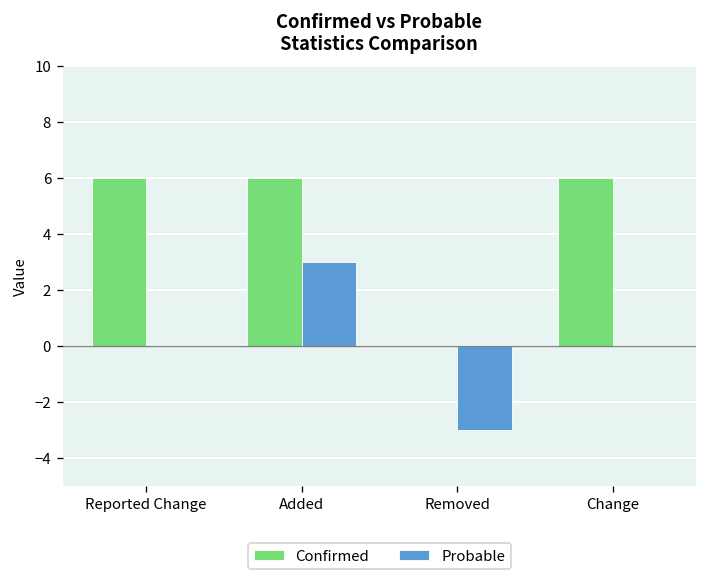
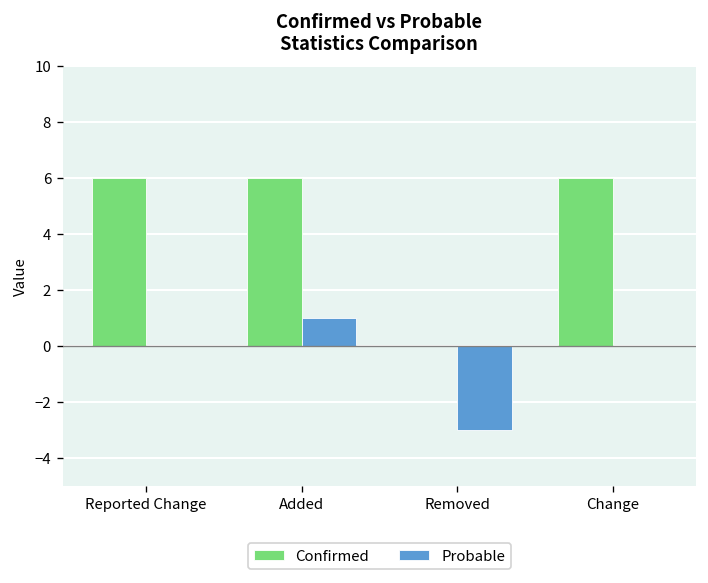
  {
    "Confirmed": {
      "Reported Change": 6,
      "Added": 6,
      "Removed": 0,
      "Change": 6
    },
    "Probable": {
      "Reported Change": 0,
-     "Added": 3,
+     "Added": 1,
      "Removed": -3,
      "Change": 0
    }
  }
